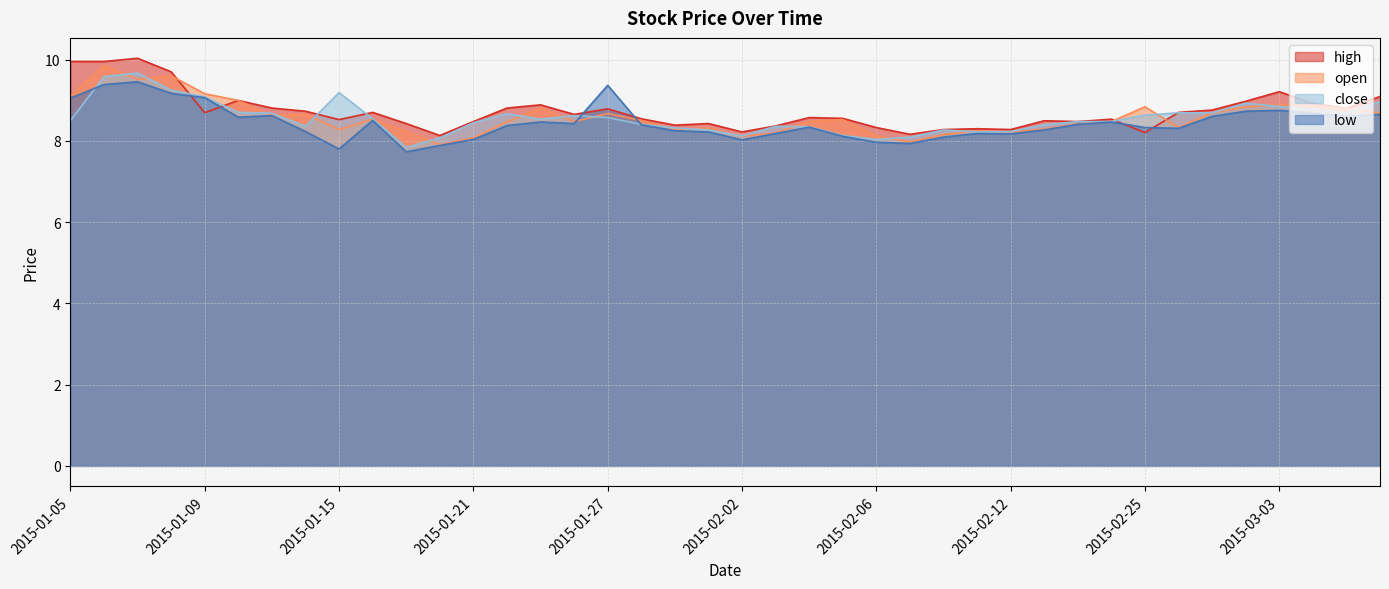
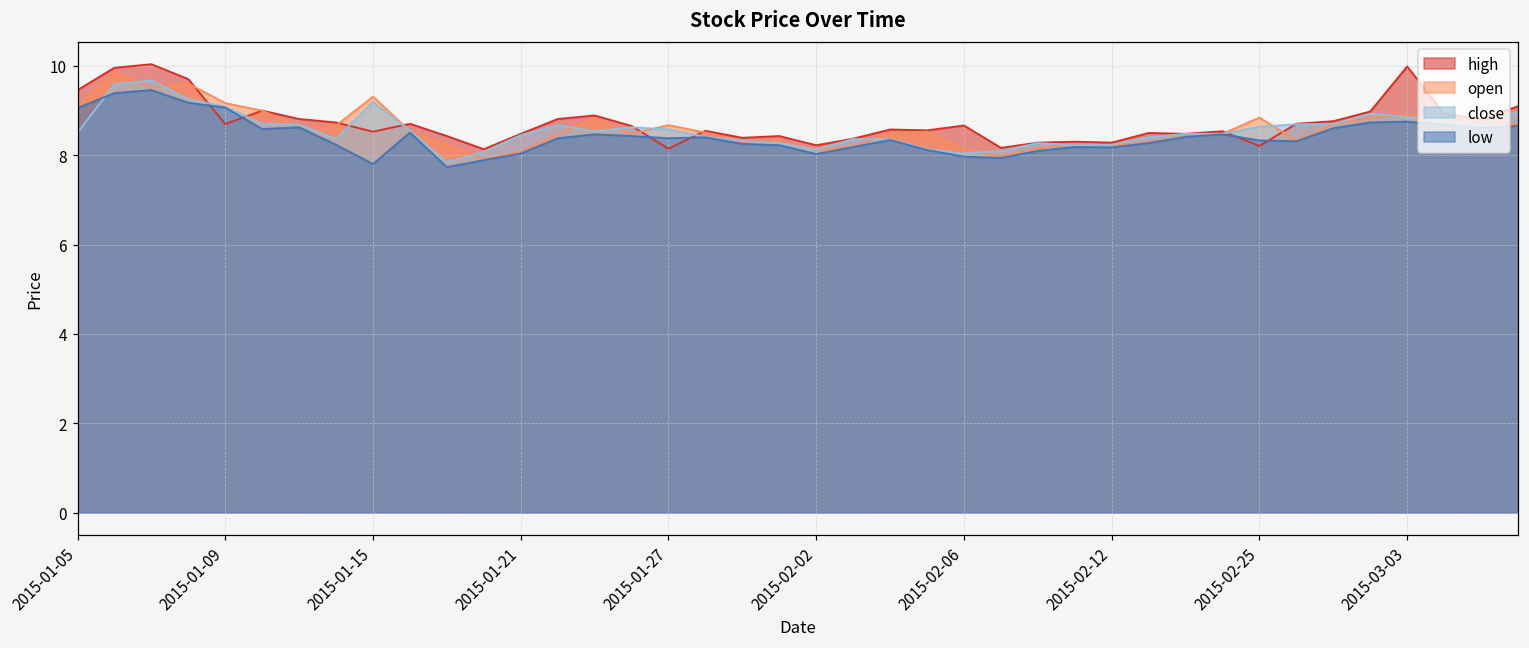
  {
    "high": {
-     "2015-01-05": 10.0,
+     "2015-01-05": 9.5,
      "2015-01-09": 8.7,
      "2015-01-15": 8.5,
-     "2015-01-27": 8.8,
+     "2015-01-27": 8.1,
      "2015-02-02": 8.2,
-     "2015-02-06": 8.3,
+     "2015-02-06": 8.7,
      "2015-02-25": 8.2,
-     "2015-03-03": 9.2
+     "2015-03-03": 10.0
    },
    "open": {
      "2015-01-09": 9.2,
-     "2015-01-15": 8.3,
+     "2015-01-15": 9.3,
      "2015-01-27": 8.7,
      "2015-02-06": 8.1,
      "2015-02-25": 8.8
    },
    "close": {
      "2015-01-05": 8.5,
      "2015-01-15": 9.2,
      "2015-01-27": 8.6,
      "2015-02-06": 8.0,
      "2015-02-25": 8.6
    },
    "low": {
      "2015-01-15": 7.8,
-     "2015-01-27": 9.4,
+     "2015-01-27": 8.4,
      "2015-02-02": 8.0,
      "2015-02-06": 8.0,
      "2015-02-25": 8.3,
      "2015-03-03": 8.8
    }
  }
